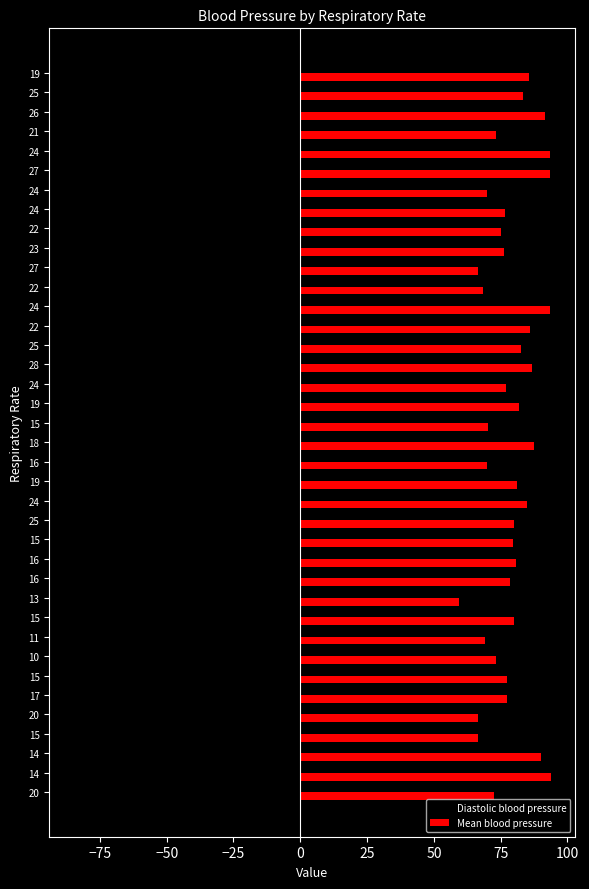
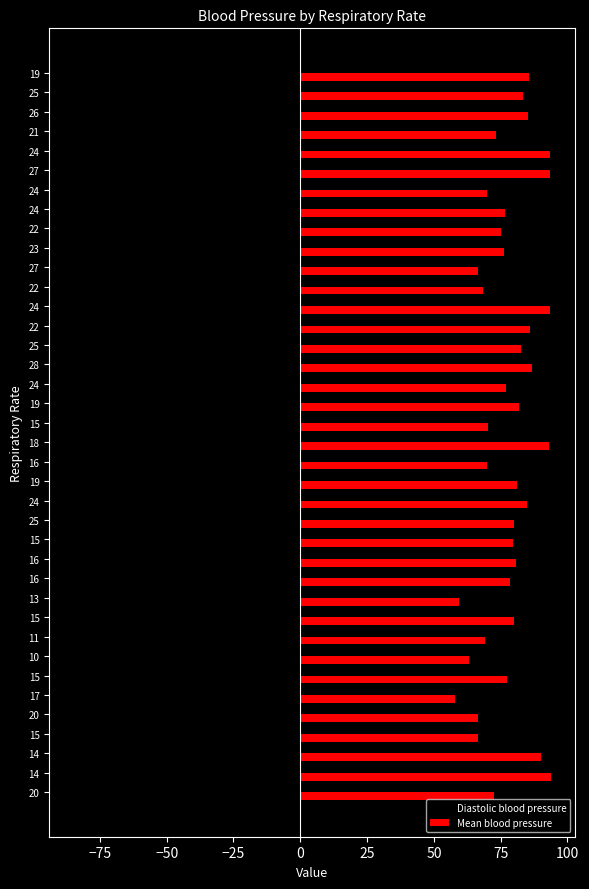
  {
    "Diastolic blood pressure": {
      "26": -61,
      "21": -36,
      "23": -45,
      "28": -55,
      "18": -51,
      "13": -49,
      "11": -45,
      "10": -45,
      "17": -56
    },
    "Mean blood pressure": {
-     "26": 92,
+     "26": 85,
      "21": 73,
      "23": 76,
      "28": 87,
-     "18": 87,
+     "18": 93,
      "13": 59,
      "11": 69,
-     "10": 73,
-     "17": 77
+     "10": 63,
+     "17": 58
    }
  }
